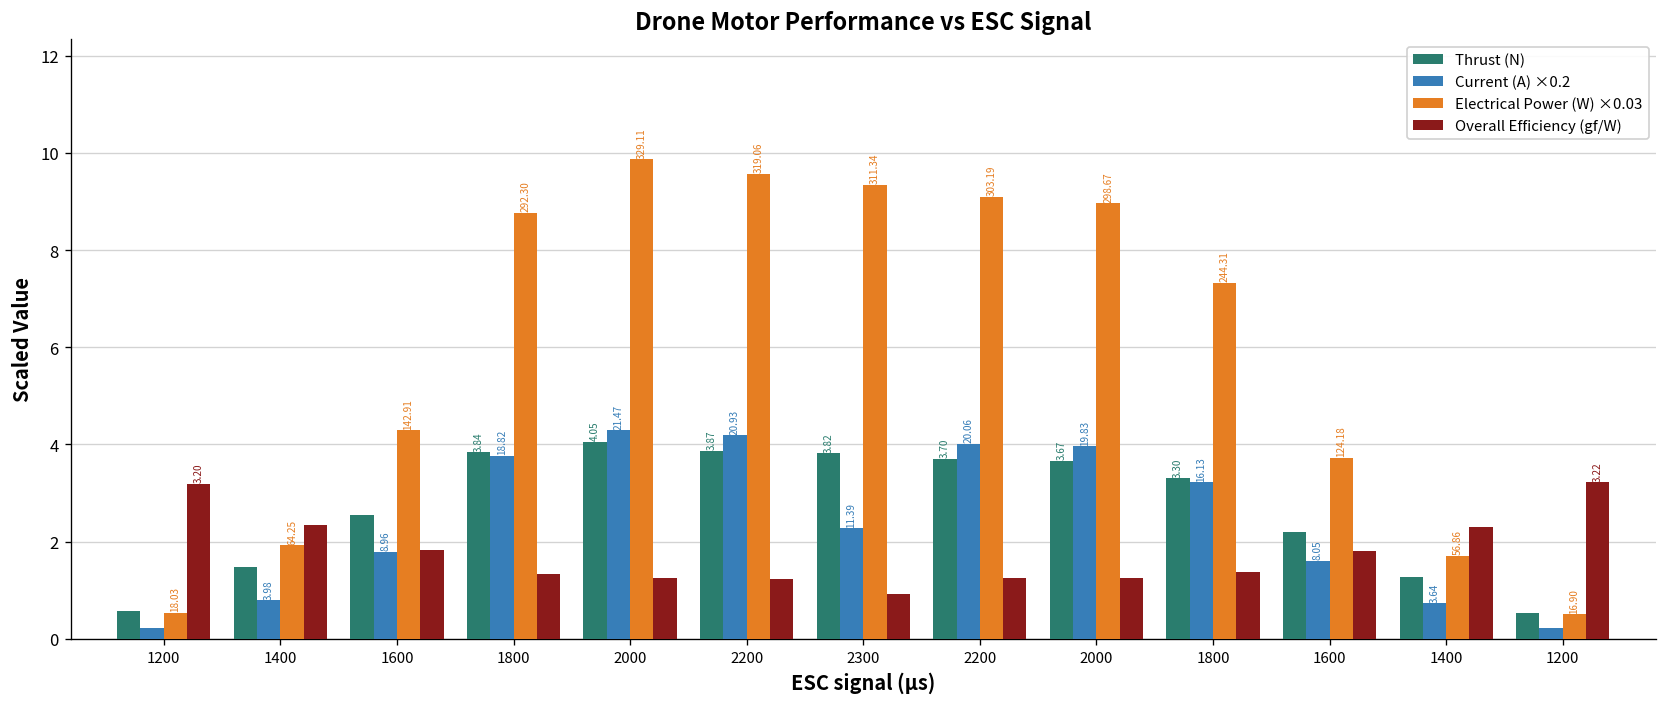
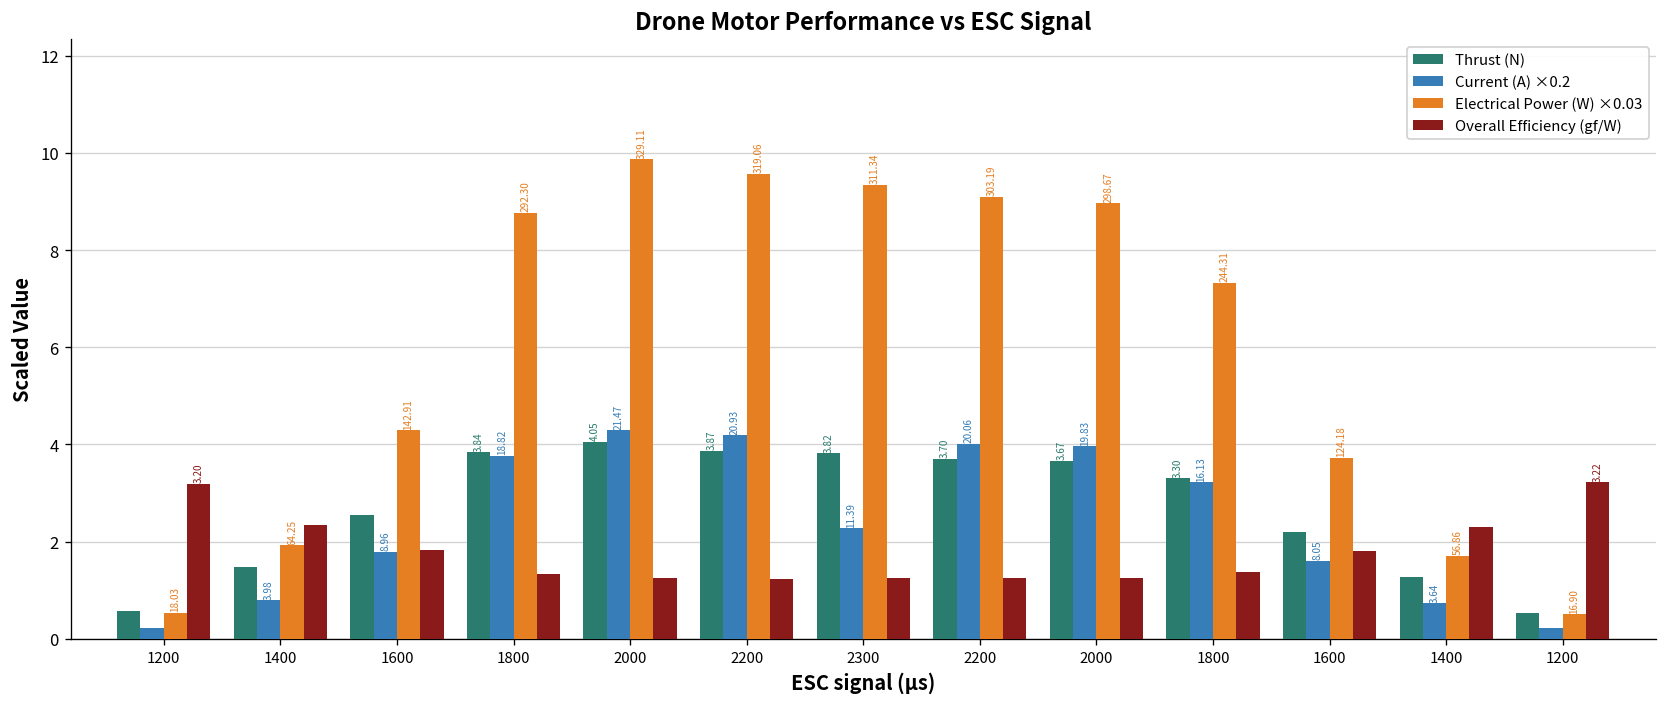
  {
    "Thrust (N)": {
      "2300": 3.82
    },
    "Overall Efficiency (gf/W)": {
-     "2300": 0.9
+     "2300": 1.3
    }
  }
